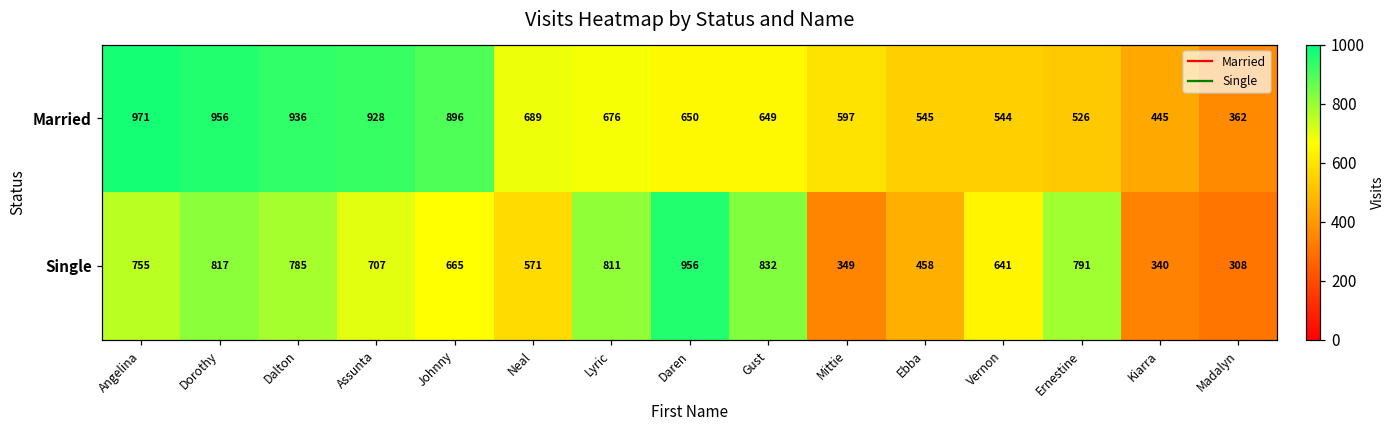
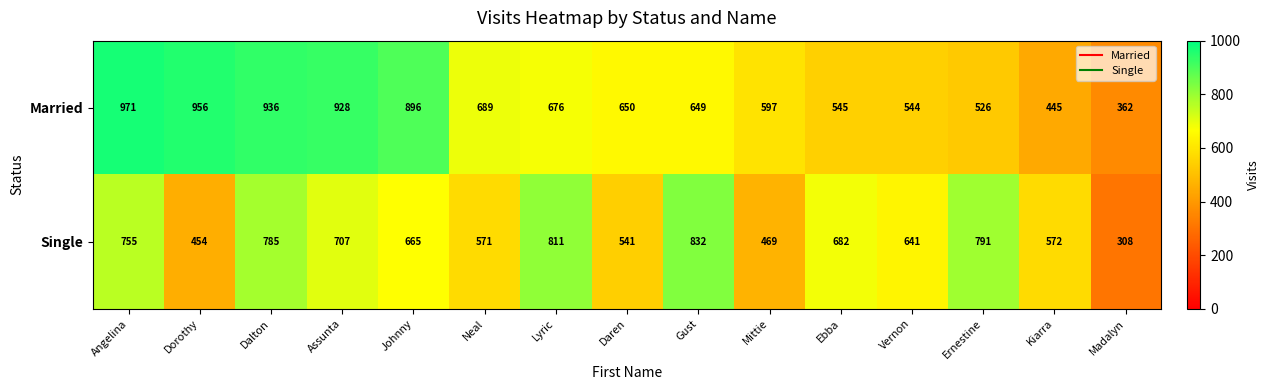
  {
    "Married": {
      "Angelina": 971,
      "Dorothy": 956,
      "Dalton": 936,
      "Assunta": 928,
      "Johnny": 896,
      "Neal": 689,
      "Lyric": 676,
      "Daren": 650,
      "Gust": 649,
      "Mittie": 597,
      "Ebba": 545,
      "Vernon": 544,
      "Ernestine": 526,
      "Kiarra": 445,
      "Madalyn": 362
    },
    "Single": {
      "Angelina": 755,
-     "Dorothy": 817,
+     "Dorothy": 454,
      "Dalton": 785,
      "Assunta": 707,
      "Johnny": 665,
      "Neal": 571,
      "Lyric": 811,
-     "Daren": 956,
+     "Daren": 541,
      "Gust": 832,
-     "Mittie": 349,
-     "Ebba": 458,
+     "Mittie": 469,
+     "Ebba": 682,
      "Vernon": 641,
      "Ernestine": 791,
-     "Kiarra": 340,
+     "Kiarra": 572,
      "Madalyn": 308
    }
  }
